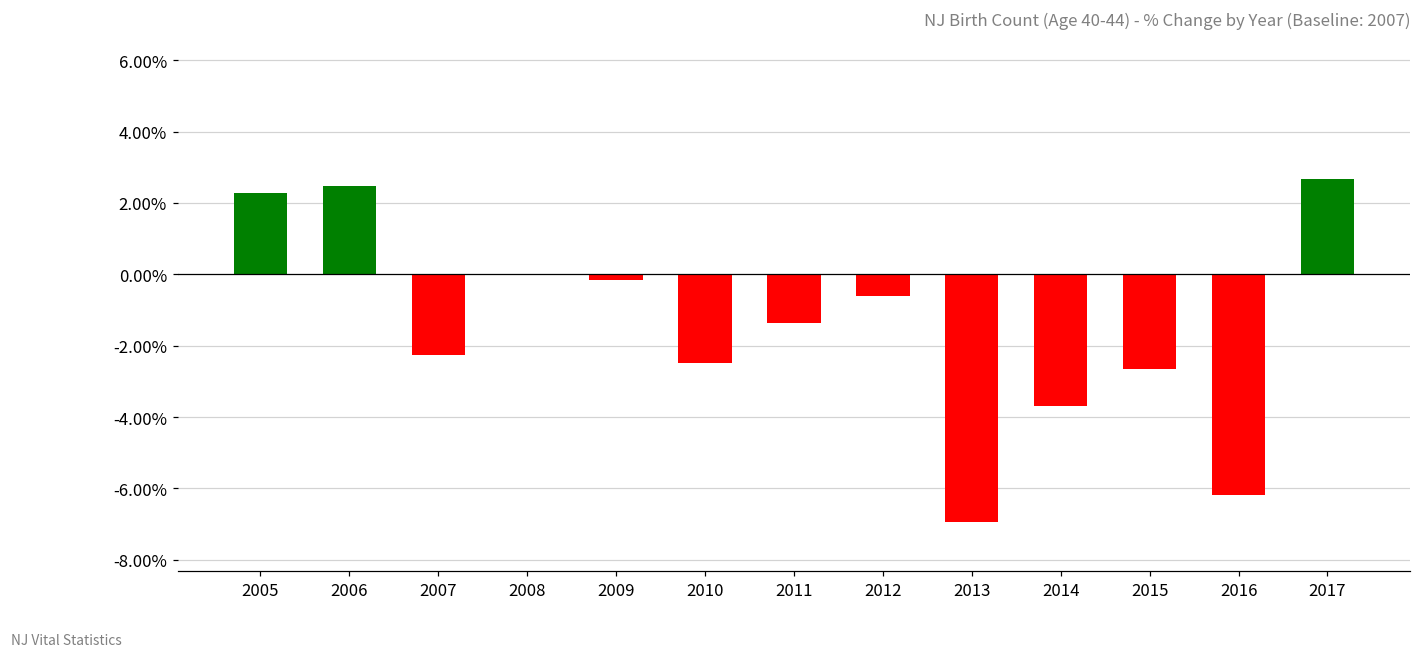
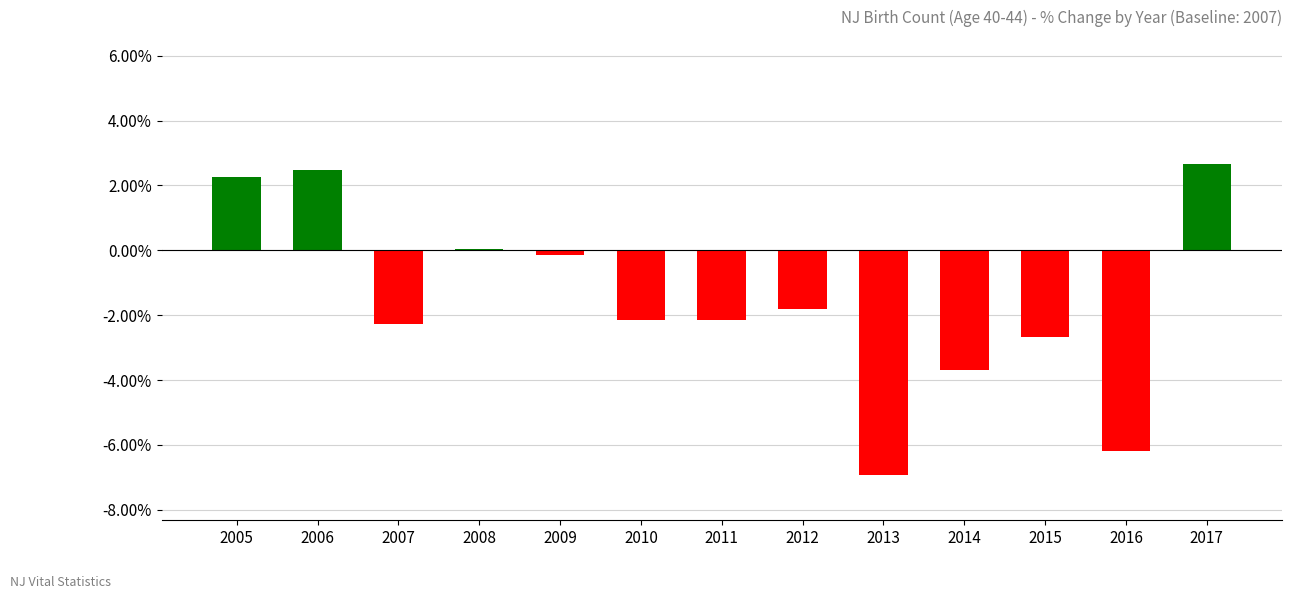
  {
    "2005": "2.3%",
    "2006": "2.5%",
    "2007": "-2.3%",
    "2009": "-0.1%",
-   "2010": "-2.5%",
-   "2011": "-1.4%",
-   "2012": "-0.6%",
+   "2010": "-2.1%",
+   "2011": "-2.1%",
+   "2012": "-1.8%",
    "2013": "-6.9%",
    "2014": "-3.7%",
    "2015": "-2.7%",
    "2016": "-6.2%",
    "2017": "2.7%"
  }
